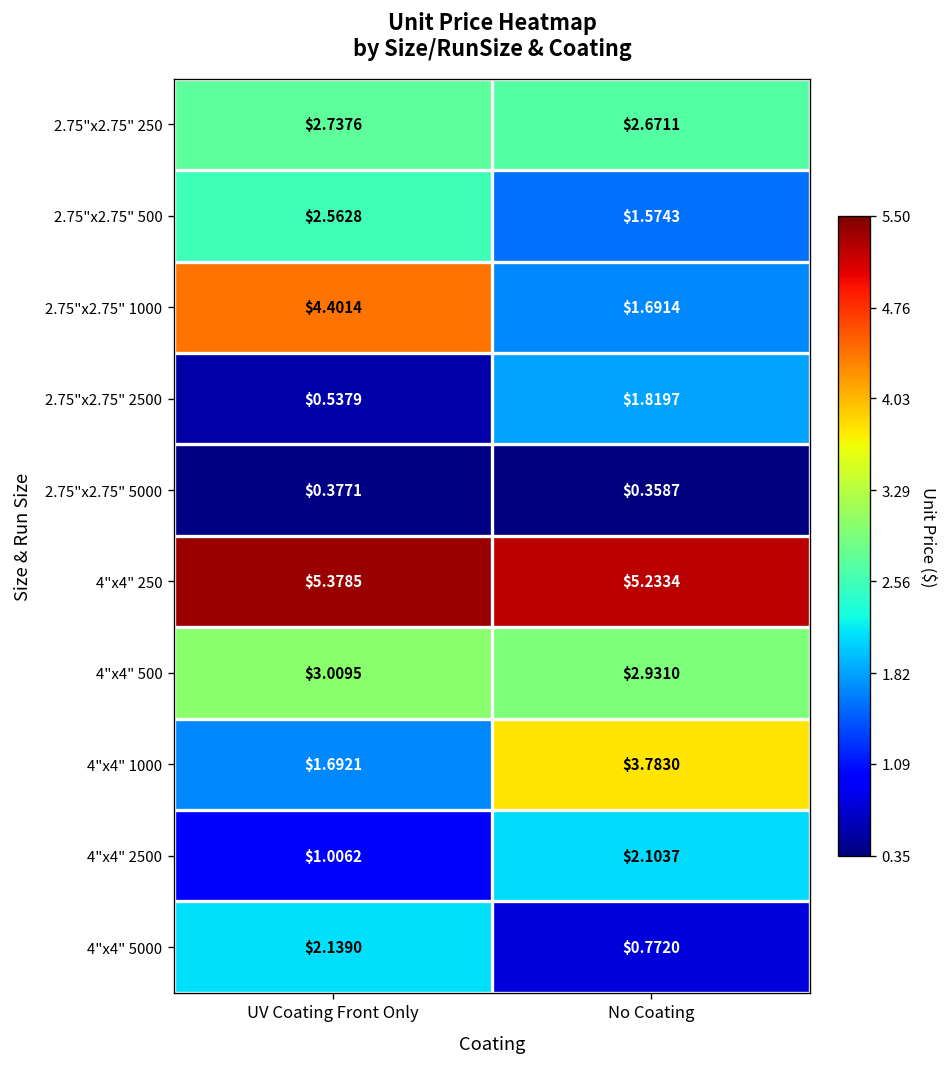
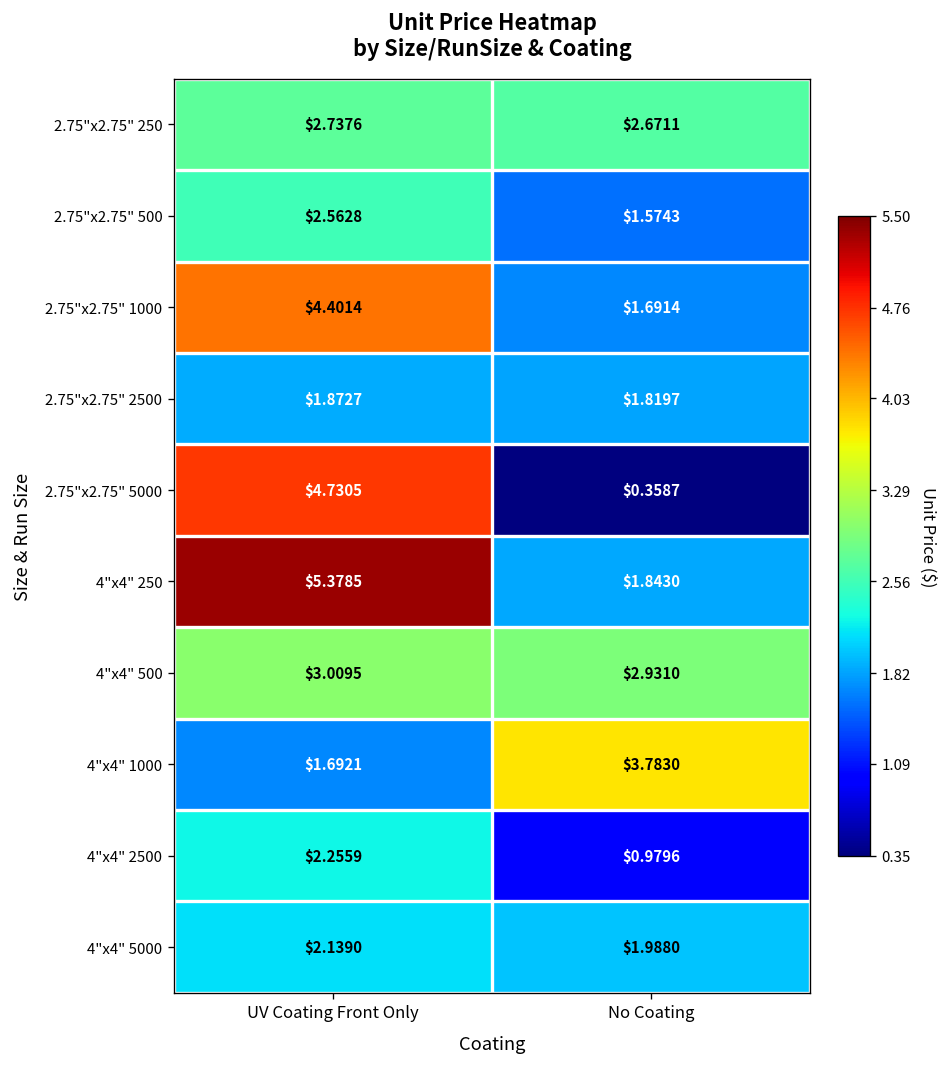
  {
    "2.75\"x2.75\" 250": {
      "UV Coating Front Only": "$2.7376",
      "No Coating": "$2.6711"
    },
    "2.75\"x2.75\" 500": {
      "UV Coating Front Only": "$2.5628",
      "No Coating": "$1.5743"
    },
    "2.75\"x2.75\" 1000": {
      "UV Coating Front Only": "$4.4014",
      "No Coating": "$1.6914"
    },
    "2.75\"x2.75\" 2500": {
-     "UV Coating Front Only": "$0.5379",
+     "UV Coating Front Only": "$1.8727",
      "No Coating": "$1.8197"
    },
    "2.75\"x2.75\" 5000": {
-     "UV Coating Front Only": "$0.3771",
+     "UV Coating Front Only": "$4.7305",
      "No Coating": "$0.3587"
    },
    "4\"x4\" 250": {
      "UV Coating Front Only": "$5.3785",
-     "No Coating": "$5.2334"
+     "No Coating": "$1.8430"
    },
    "4\"x4\" 500": {
      "UV Coating Front Only": "$3.0095",
      "No Coating": "$2.9310"
    },
    "4\"x4\" 1000": {
      "UV Coating Front Only": "$1.6921",
      "No Coating": "$3.7830"
    },
    "4\"x4\" 2500": {
-     "UV Coating Front Only": "$1.0062",
-     "No Coating": "$2.1037"
+     "UV Coating Front Only": "$2.2559",
+     "No Coating": "$0.9796"
    },
    "4\"x4\" 5000": {
      "UV Coating Front Only": "$2.1390",
-     "No Coating": "$0.7720"
+     "No Coating": "$1.9880"
    }
  }
